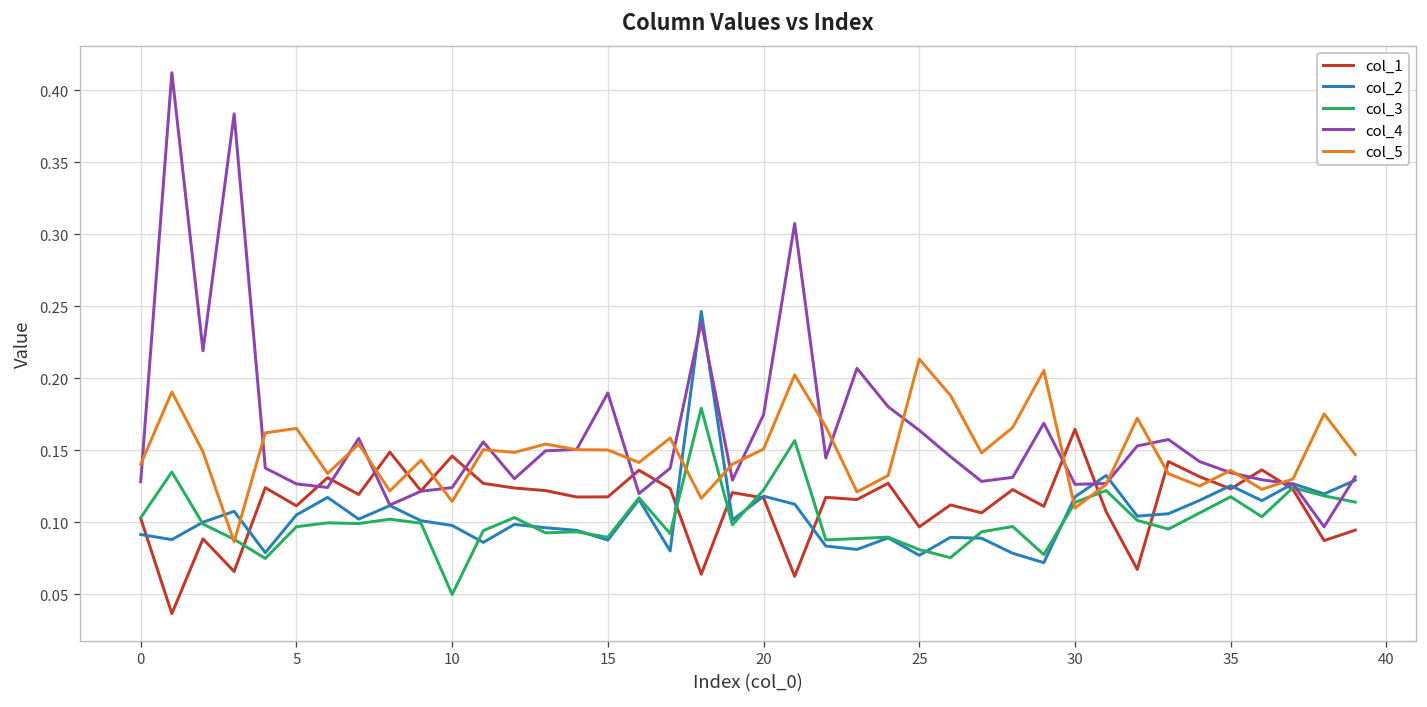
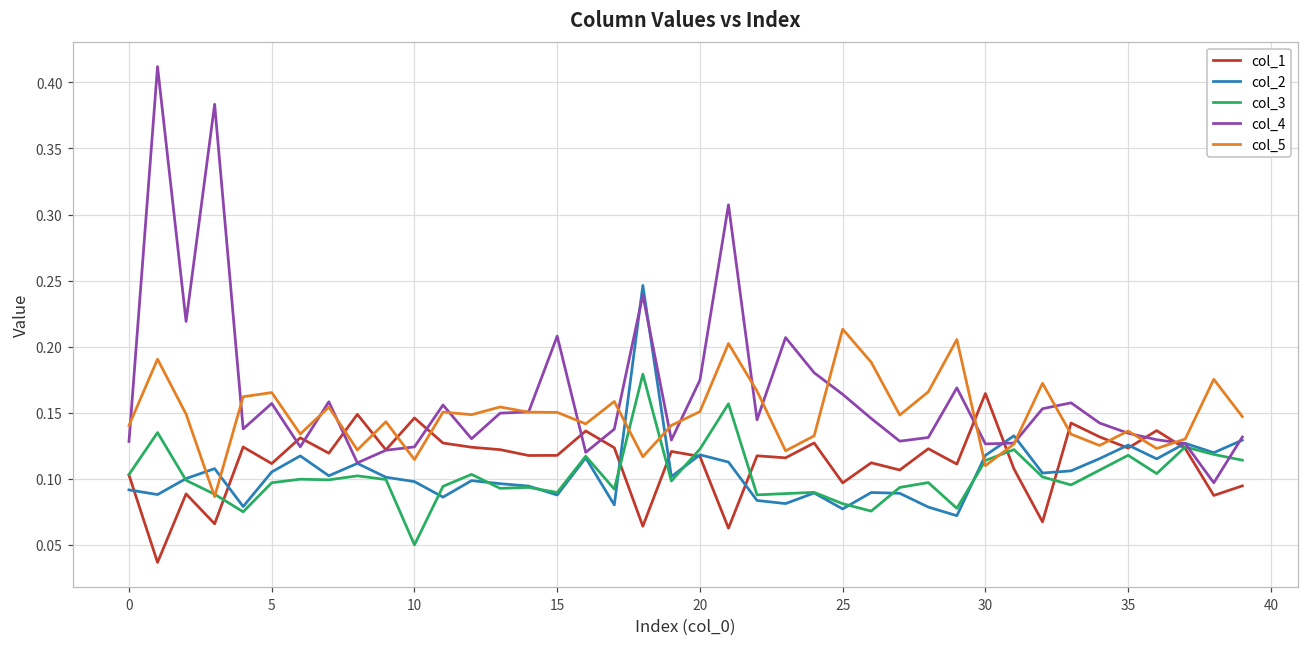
  {
    "col_1": {
      "5": 0.111,
      "10": 0.146,
      "15": 0.118,
      "25": 0.097,
      "30": 0.164,
      "35": 0.123
    },
    "col_2": {
      "0": 0.092,
      "5": 0.105,
      "10": 0.098,
      "25": 0.077,
      "30": 0.118,
      "35": 0.125
    },
    "col_3": {
      "5": 0.097,
      "10": 0.050,
      "20": 0.122,
      "25": 0.081,
      "30": 0.114,
      "35": 0.118
    },
    "col_4": {
      "0": 0.128,
-     "5": 0.127,
+     "5": 0.157,
      "10": 0.124,
-     "15": 0.190,
+     "15": 0.208,
      "20": 0.175,
      "25": 0.164,
      "30": 0.126
    },
    "col_5": {
      "0": 0.140,
      "5": 0.165,
      "10": 0.114,
      "15": 0.150,
      "20": 0.151,
      "25": 0.213,
      "30": 0.110
    }
  }
